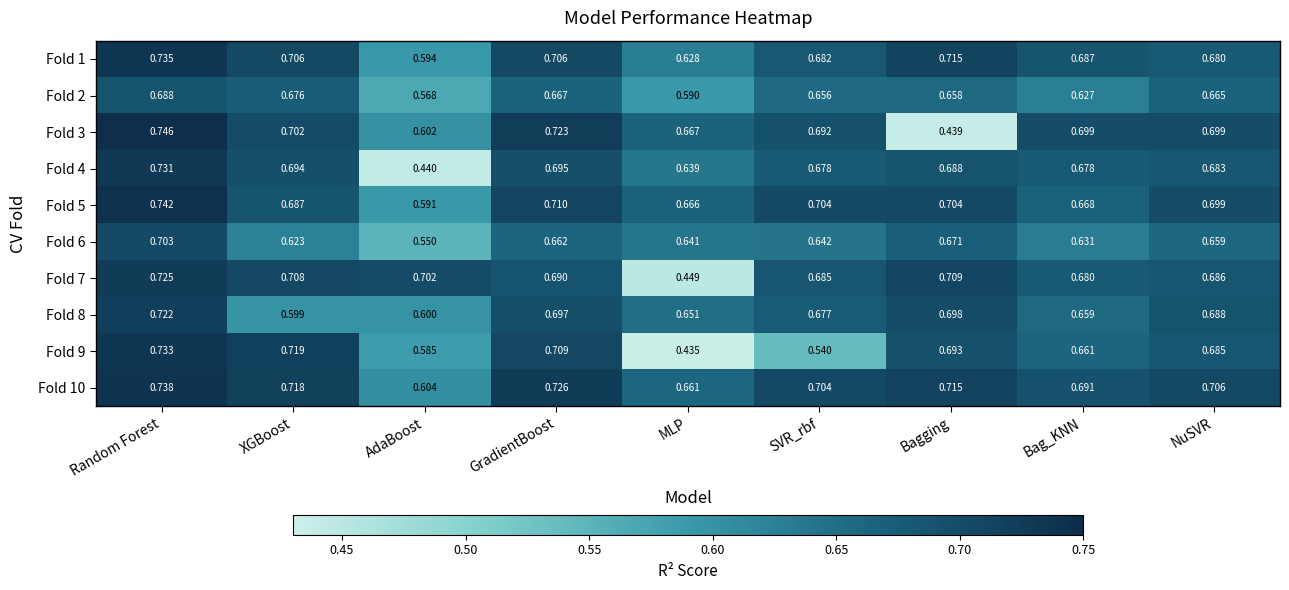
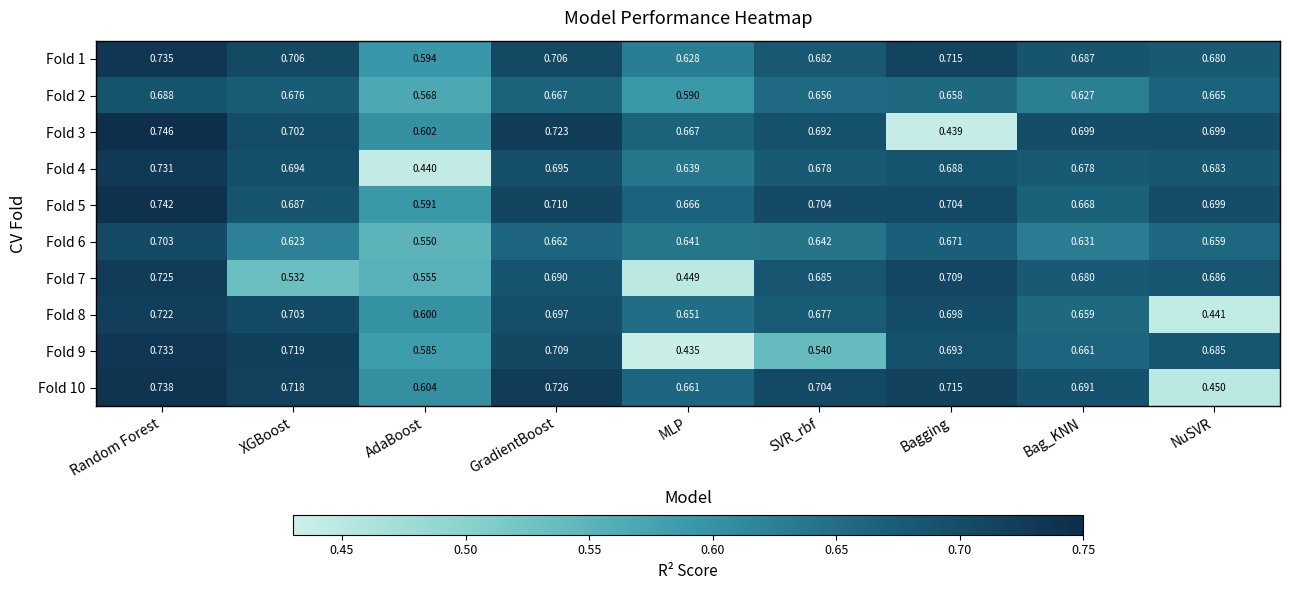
  {
    "Fold 1": {
      "Random Forest": 0.735,
      "XGBoost": 0.706,
      "AdaBoost": 0.594,
      "GradientBoost": 0.706,
      "MLP": 0.628,
      "SVR_rbf": 0.682,
      "Bagging": 0.715,
      "Bag_KNN": 0.687,
      "NuSVR": 0.680
    },
    "Fold 2": {
      "Random Forest": 0.688,
      "XGBoost": 0.676,
      "AdaBoost": 0.568,
      "GradientBoost": 0.667,
      "MLP": 0.590,
      "SVR_rbf": 0.656,
      "Bagging": 0.658,
      "Bag_KNN": 0.627,
      "NuSVR": 0.665
    },
    "Fold 3": {
      "Random Forest": 0.746,
      "XGBoost": 0.702,
      "AdaBoost": 0.602,
      "GradientBoost": 0.723,
      "MLP": 0.667,
      "SVR_rbf": 0.692,
      "Bagging": 0.439,
      "Bag_KNN": 0.699,
      "NuSVR": 0.699
    },
    "Fold 4": {
      "Random Forest": 0.731,
      "XGBoost": 0.694,
      "AdaBoost": 0.440,
      "GradientBoost": 0.695,
      "MLP": 0.639,
      "SVR_rbf": 0.678,
      "Bagging": 0.688,
      "Bag_KNN": 0.678,
      "NuSVR": 0.683
    },
    "Fold 5": {
      "Random Forest": 0.742,
      "XGBoost": 0.687,
      "AdaBoost": 0.591,
      "GradientBoost": 0.710,
      "MLP": 0.666,
      "SVR_rbf": 0.704,
      "Bagging": 0.704,
      "Bag_KNN": 0.668,
      "NuSVR": 0.699
    },
    "Fold 6": {
      "Random Forest": 0.703,
      "XGBoost": 0.623,
      "AdaBoost": 0.550,
      "GradientBoost": 0.662,
      "MLP": 0.641,
      "SVR_rbf": 0.642,
      "Bagging": 0.671,
      "Bag_KNN": 0.631,
      "NuSVR": 0.659
    },
    "Fold 7": {
      "Random Forest": 0.725,
-     "XGBoost": 0.708,
-     "AdaBoost": 0.702,
+     "XGBoost": 0.532,
+     "AdaBoost": 0.555,
      "GradientBoost": 0.690,
      "MLP": 0.449,
      "SVR_rbf": 0.685,
      "Bagging": 0.709,
      "Bag_KNN": 0.680,
      "NuSVR": 0.686
    },
    "Fold 8": {
      "Random Forest": 0.722,
-     "XGBoost": 0.599,
+     "XGBoost": 0.703,
      "AdaBoost": 0.600,
      "GradientBoost": 0.697,
      "MLP": 0.651,
      "SVR_rbf": 0.677,
      "Bagging": 0.698,
      "Bag_KNN": 0.659,
-     "NuSVR": 0.688
+     "NuSVR": 0.441
    },
    "Fold 9": {
      "Random Forest": 0.733,
      "XGBoost": 0.719,
      "AdaBoost": 0.585,
      "GradientBoost": 0.709,
      "MLP": 0.435,
      "SVR_rbf": 0.540,
      "Bagging": 0.693,
      "Bag_KNN": 0.661,
      "NuSVR": 0.685
    },
    "Fold 10": {
      "Random Forest": 0.738,
      "XGBoost": 0.718,
      "AdaBoost": 0.604,
      "GradientBoost": 0.726,
      "MLP": 0.661,
      "SVR_rbf": 0.704,
      "Bagging": 0.715,
      "Bag_KNN": 0.691,
-     "NuSVR": 0.706
+     "NuSVR": 0.450
    }
  }
